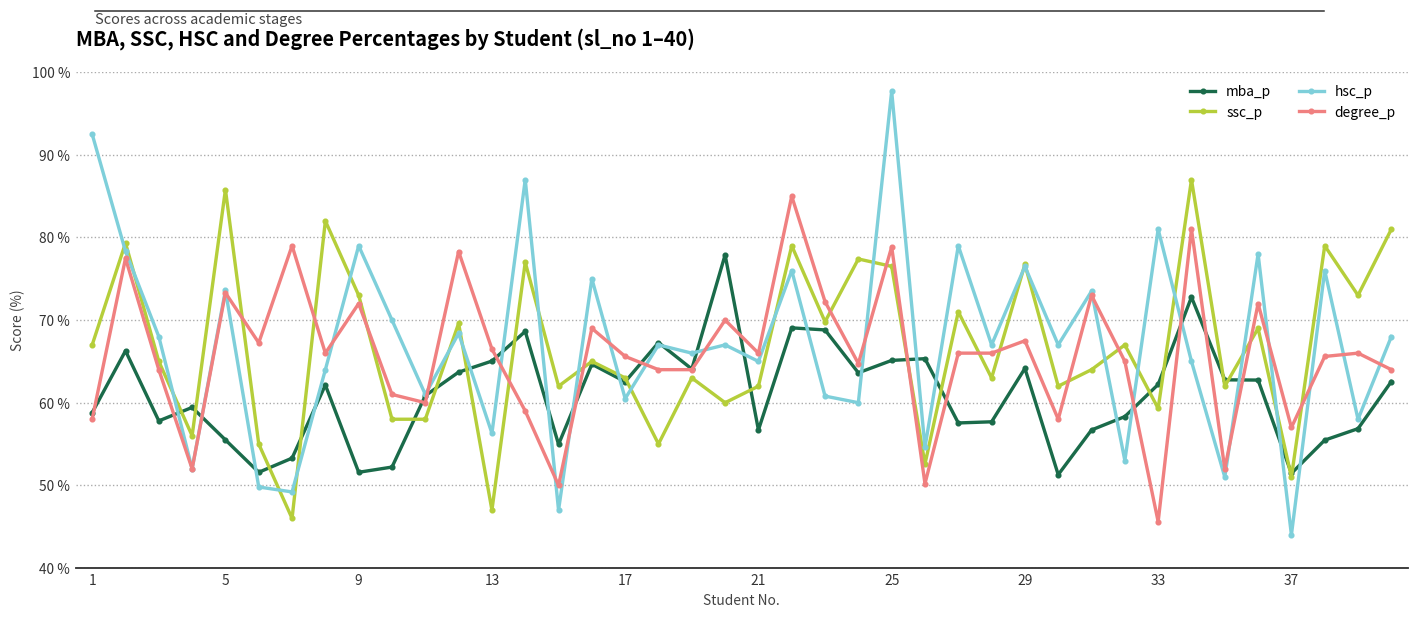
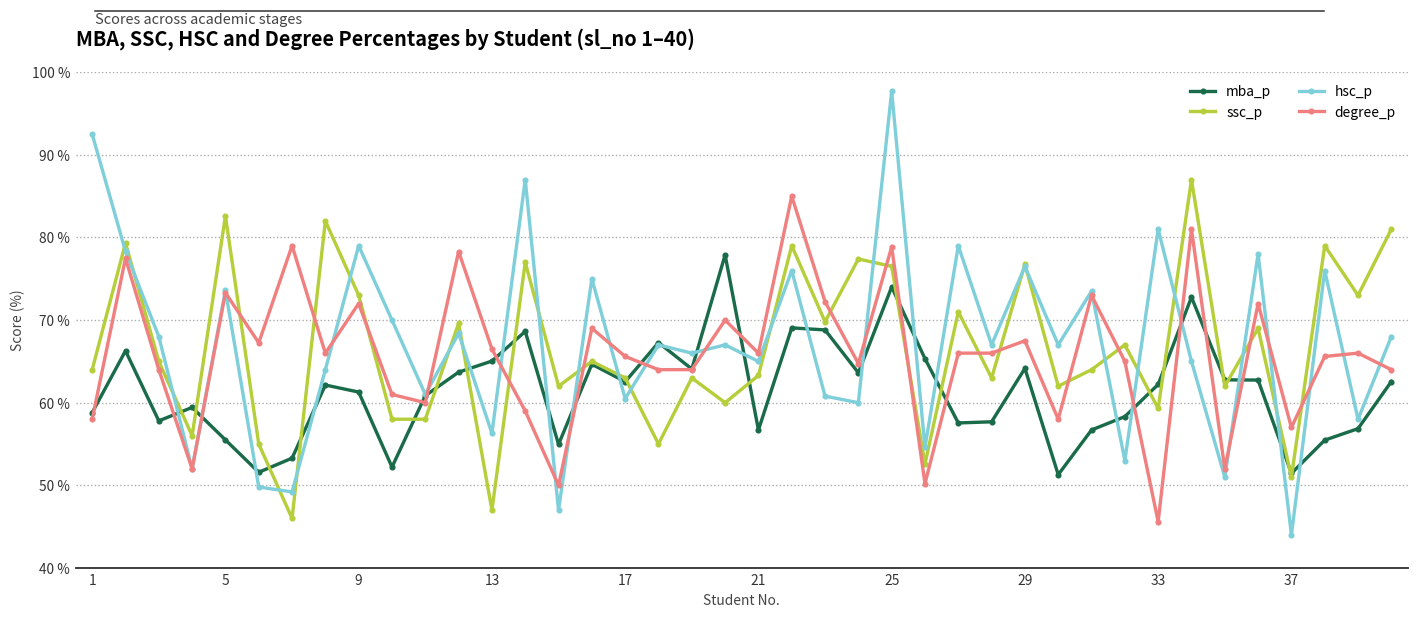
  {
    "mba_p": {
      "1": "59 %",
      "5": "56 %",
-     "9": "52 %",
+     "9": "61 %",
      "13": "65 %",
      "17": "63 %",
      "21": "57 %",
-     "25": "65 %",
+     "25": "74 %",
      "29": "64 %",
      "33": "62 %",
      "37": "51 %"
    },
    "ssc_p": {
-     "1": "67 %",
-     "5": "86 %",
+     "1": "64 %",
+     "5": "83 %",
      "9": "73 %",
      "13": "47 %",
      "17": "63 %",
-     "21": "62 %",
+     "21": "63 %",
      "25": "77 %",
      "33": "59 %",
      "37": "51 %"
    },
    "hsc_p": {
      "1": "93 %",
      "9": "79 %",
      "13": "56 %",
      "17": "61 %",
      "21": "65 %",
      "25": "98 %",
      "33": "81 %",
      "37": "44 %"
    },
    "degree_p": {
      "1": "58 %",
      "9": "72 %",
      "13": "67 %",
      "17": "66 %",
      "21": "66 %",
      "25": "79 %",
      "29": "68 %",
      "33": "46 %",
      "37": "57 %"
    }
  }
